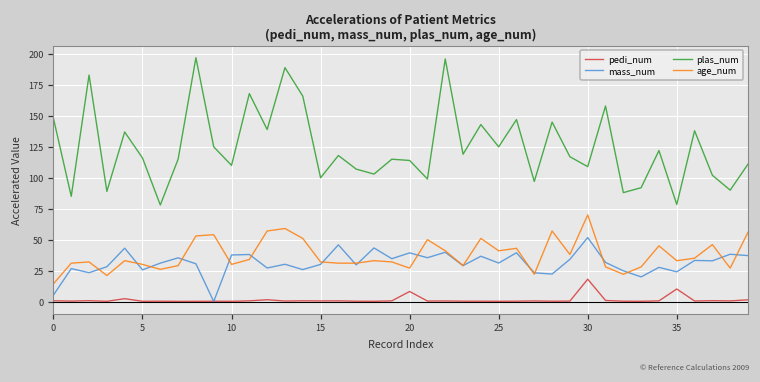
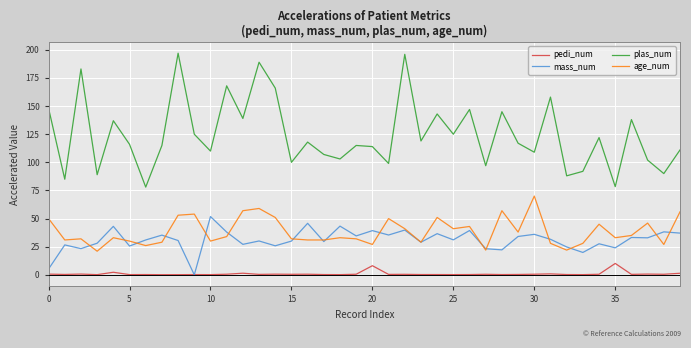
  {
    "pedi_num": {
      "0": 1,
      "5": 0,
      "10": 0,
      "15": 0,
      "20": 8,
      "25": 0,
-     "30": 18,
+     "30": 1,
      "35": 10
    },
    "mass_num": {
      "0": 5,
      "5": 26,
-     "10": 38,
+     "10": 52,
      "20": 39,
      "25": 31,
-     "30": 52,
+     "30": 36,
      "35": 24
    },
    "plas_num": {
      "0": 148,
      "5": 116,
      "10": 110,
      "15": 100,
      "20": 114,
      "25": 125,
      "30": 109,
      "35": 78
    },
    "age_num": {
-     "0": 14,
+     "0": 50,
      "5": 30,
      "10": 30,
      "20": 27,
      "25": 41,
      "30": 70,
      "35": 33
    }
  }
